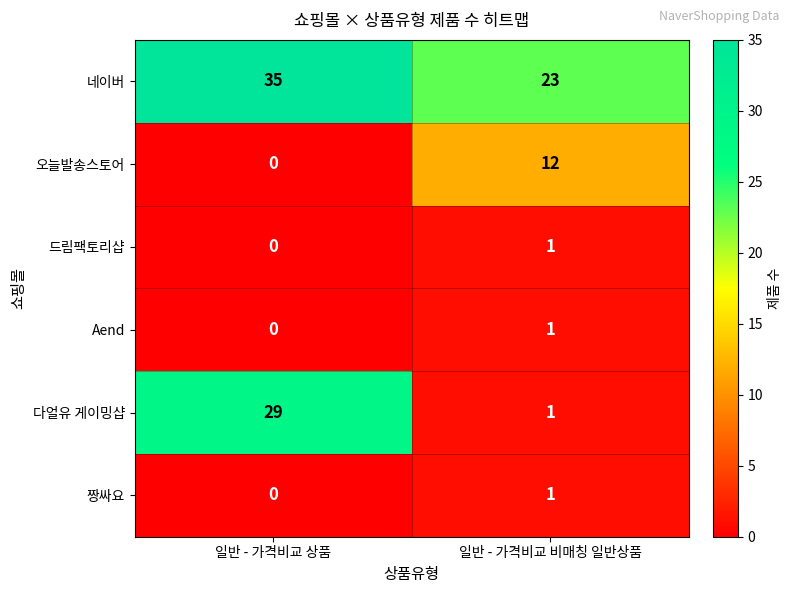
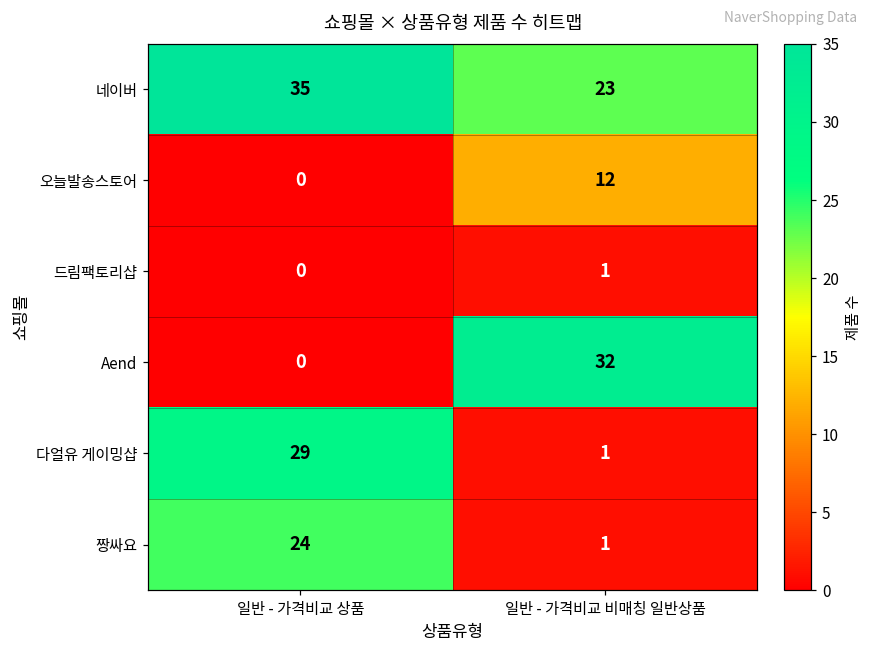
  {
    "네이버": {
      "일반 - 가격비교 상품": 35,
      "일반 - 가격비교 비매칭 일반상품": 23
    },
    "오늘발송스토어": {
      "일반 - 가격비교 상품": 0,
      "일반 - 가격비교 비매칭 일반상품": 12
    },
    "드림팩토리샵": {
      "일반 - 가격비교 상품": 0,
      "일반 - 가격비교 비매칭 일반상품": 1
    },
    "Aend": {
      "일반 - 가격비교 상품": 0,
-     "일반 - 가격비교 비매칭 일반상품": 1
+     "일반 - 가격비교 비매칭 일반상품": 32
    },
    "다얼유 게이밍샵": {
      "일반 - 가격비교 상품": 29,
      "일반 - 가격비교 비매칭 일반상품": 1
    },
    "짱싸요": {
-     "일반 - 가격비교 상품": 0,
+     "일반 - 가격비교 상품": 24,
      "일반 - 가격비교 비매칭 일반상품": 1
    }
  }
